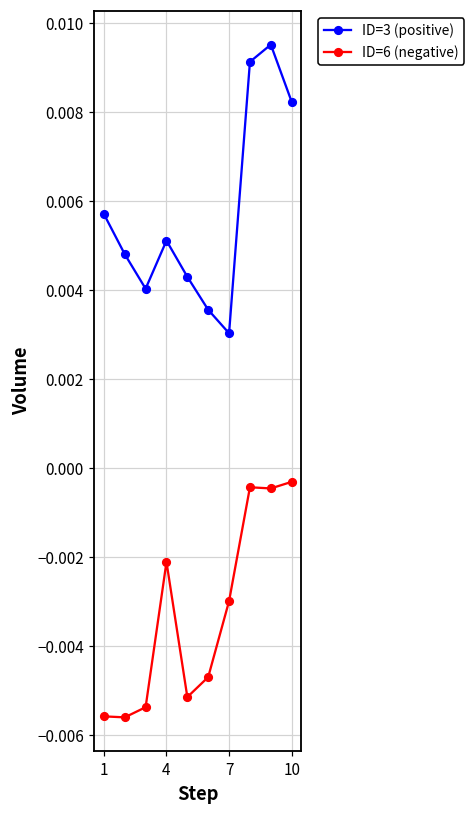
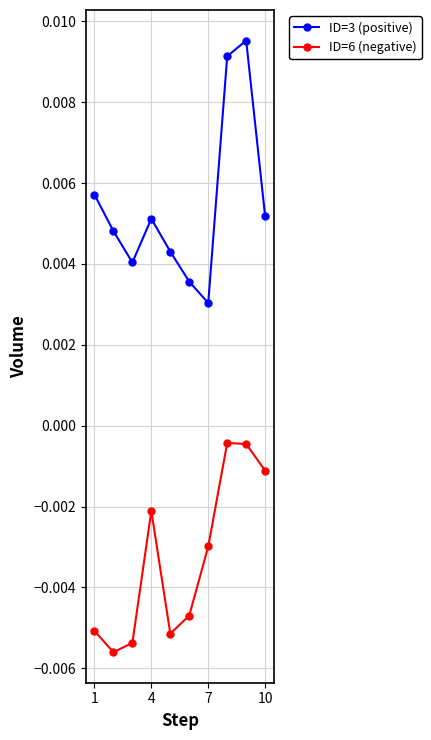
  {
    "ID=3 (positive)": {
      "1": 0.0057,
      "4": 0.0051,
      "7": 0.0030,
-     "10": 0.0082
+     "10": 0.0052
    },
    "ID=6 (negative)": {
-     "1": -0.0056,
+     "1": -0.0051,
      "4": -0.0021,
      "7": -0.0030,
-     "10": -0.0003
+     "10": -0.0011
    }
  }
